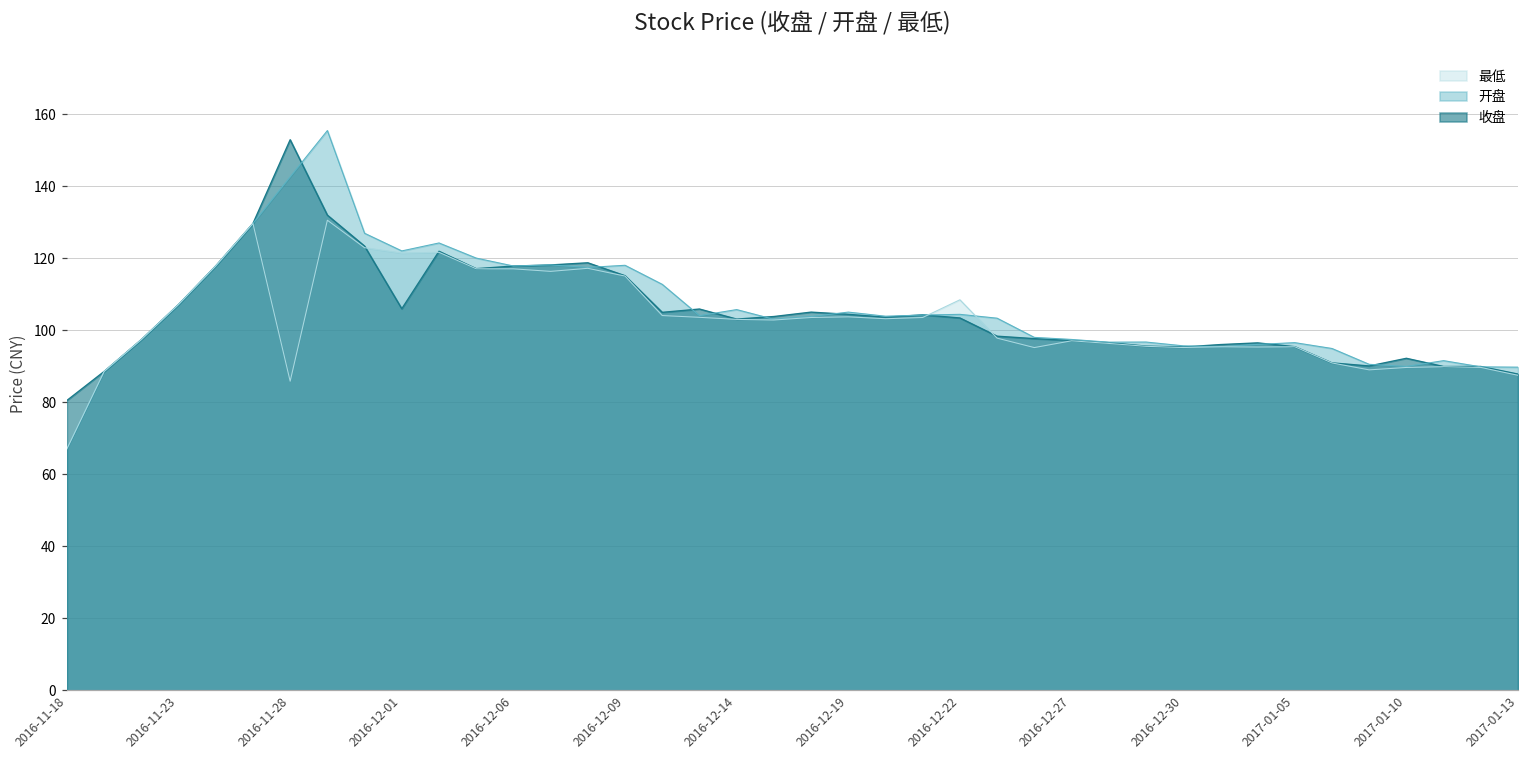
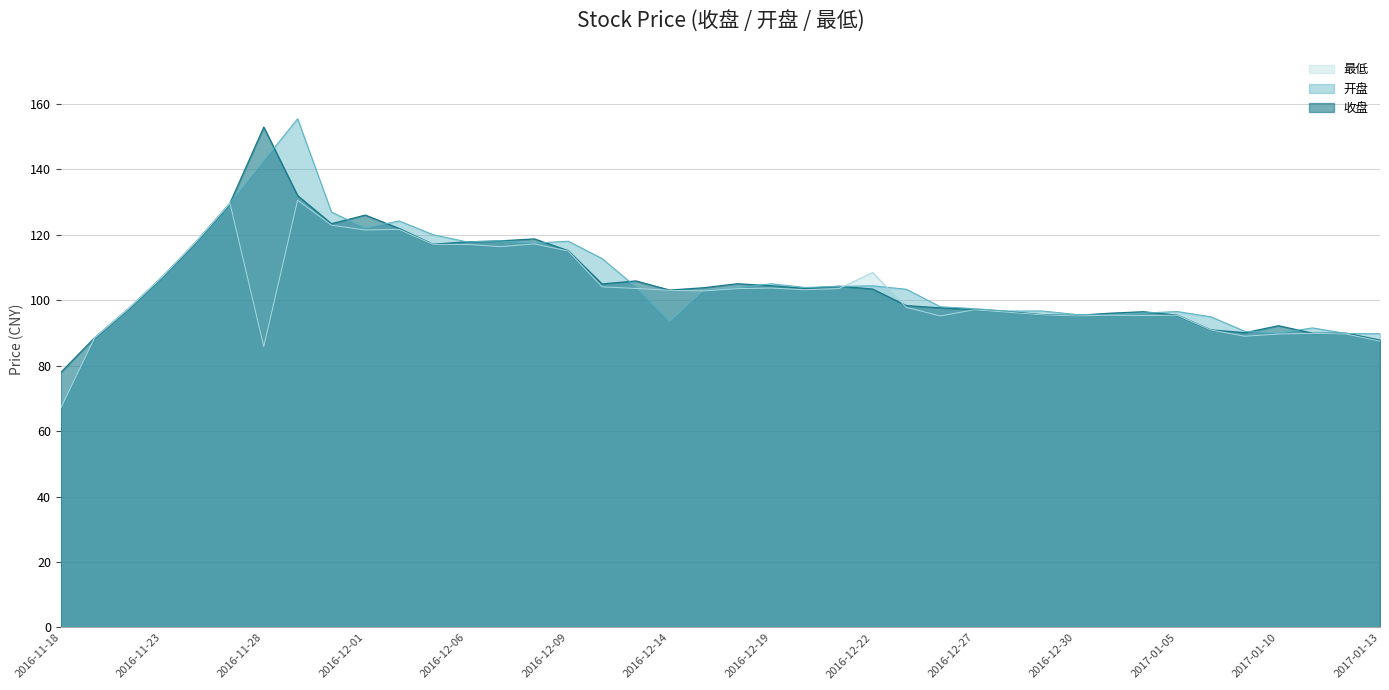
  {
    "最低": {
      "2016-11-28": 86,
      "2016-12-22": 108
    },
    "开盘": {
      "2016-11-28": 143,
      "2016-12-09": 118,
-     "2016-12-14": 106,
+     "2016-12-14": 94,
      "2016-12-22": 104,
      "2017-01-05": 97,
      "2017-01-13": 90
    },
    "收盘": {
-     "2016-11-18": 80,
+     "2016-11-18": 78,
      "2016-11-28": 153,
-     "2016-12-01": 106,
+     "2016-12-01": 126,
      "2016-12-22": 103,
      "2017-01-10": 92
    }
  }
